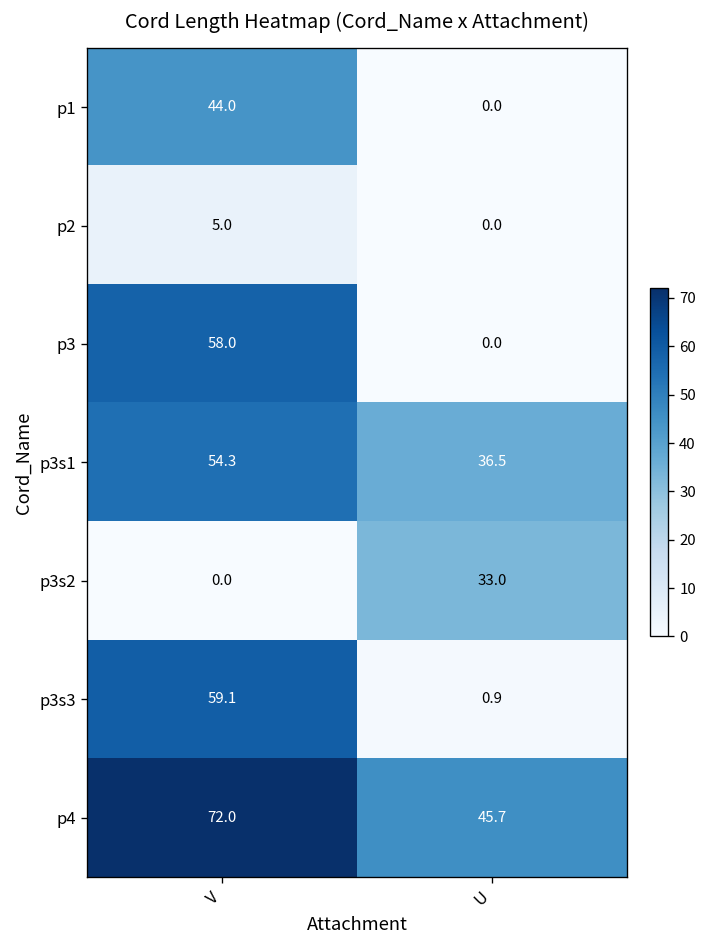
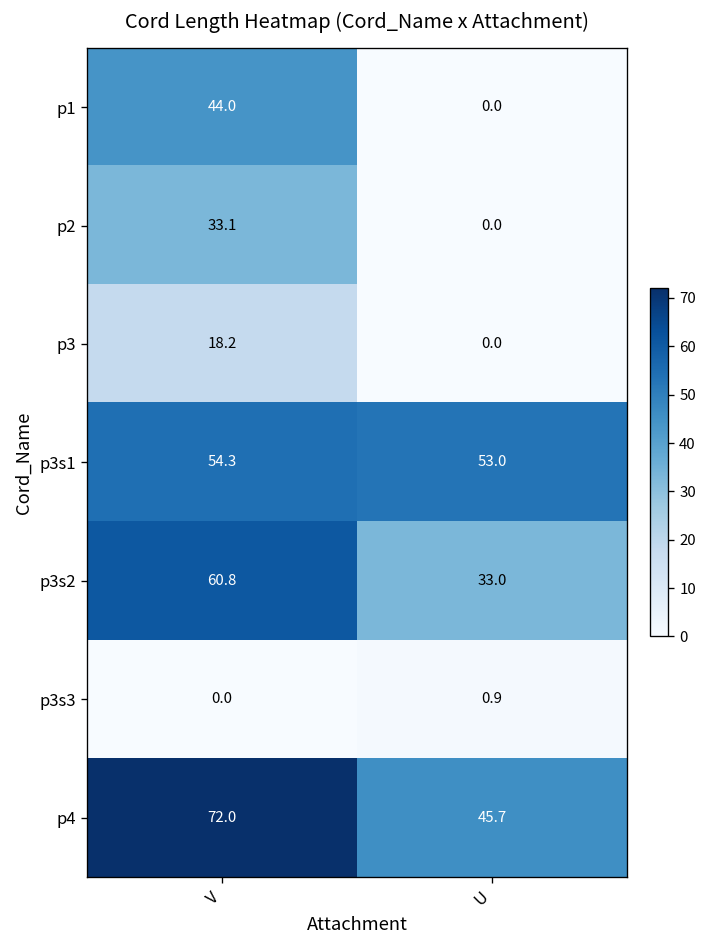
  {
    "p1": {
      "V": 44.0,
      "U": 0.0
    },
    "p2": {
-     "V": 5.0,
+     "V": 33.1,
      "U": 0.0
    },
    "p3": {
-     "V": 58.0,
+     "V": 18.2,
      "U": 0.0
    },
    "p3s1": {
      "V": 54.3,
-     "U": 36.5
+     "U": 53.0
    },
    "p3s2": {
-     "V": 0.0,
+     "V": 60.8,
      "U": 33.0
    },
    "p3s3": {
-     "V": 59.1,
+     "V": 0.0,
      "U": 0.9
    },
    "p4": {
      "V": 72.0,
      "U": 45.7
    }
  }
